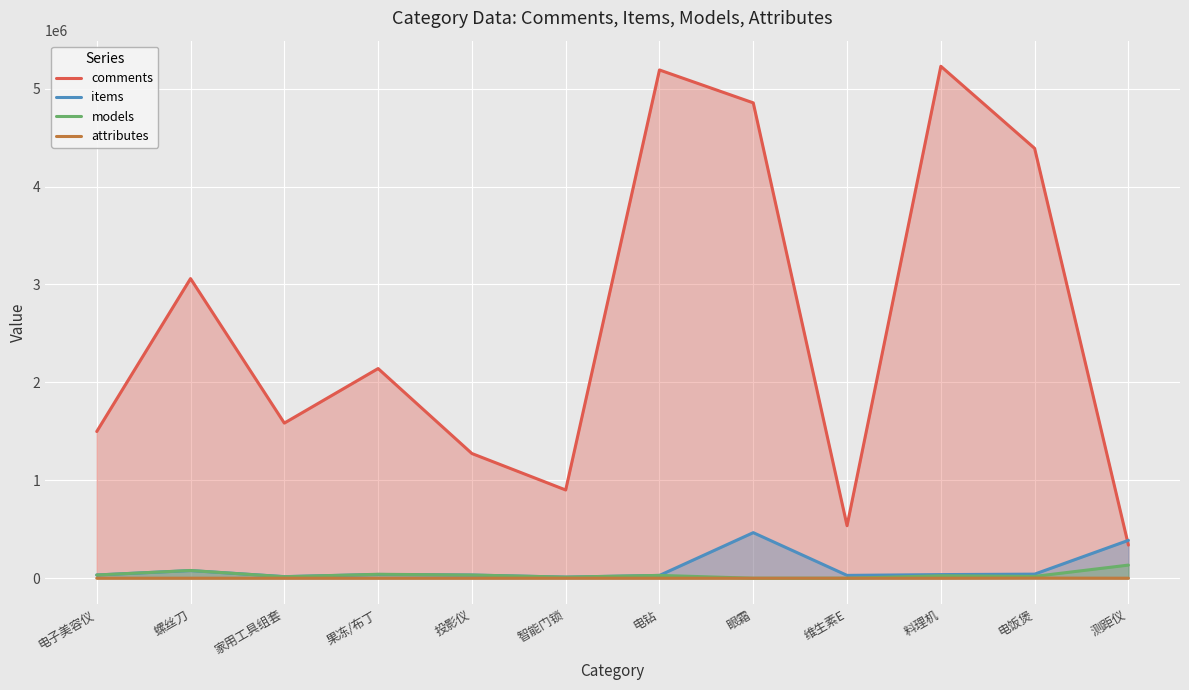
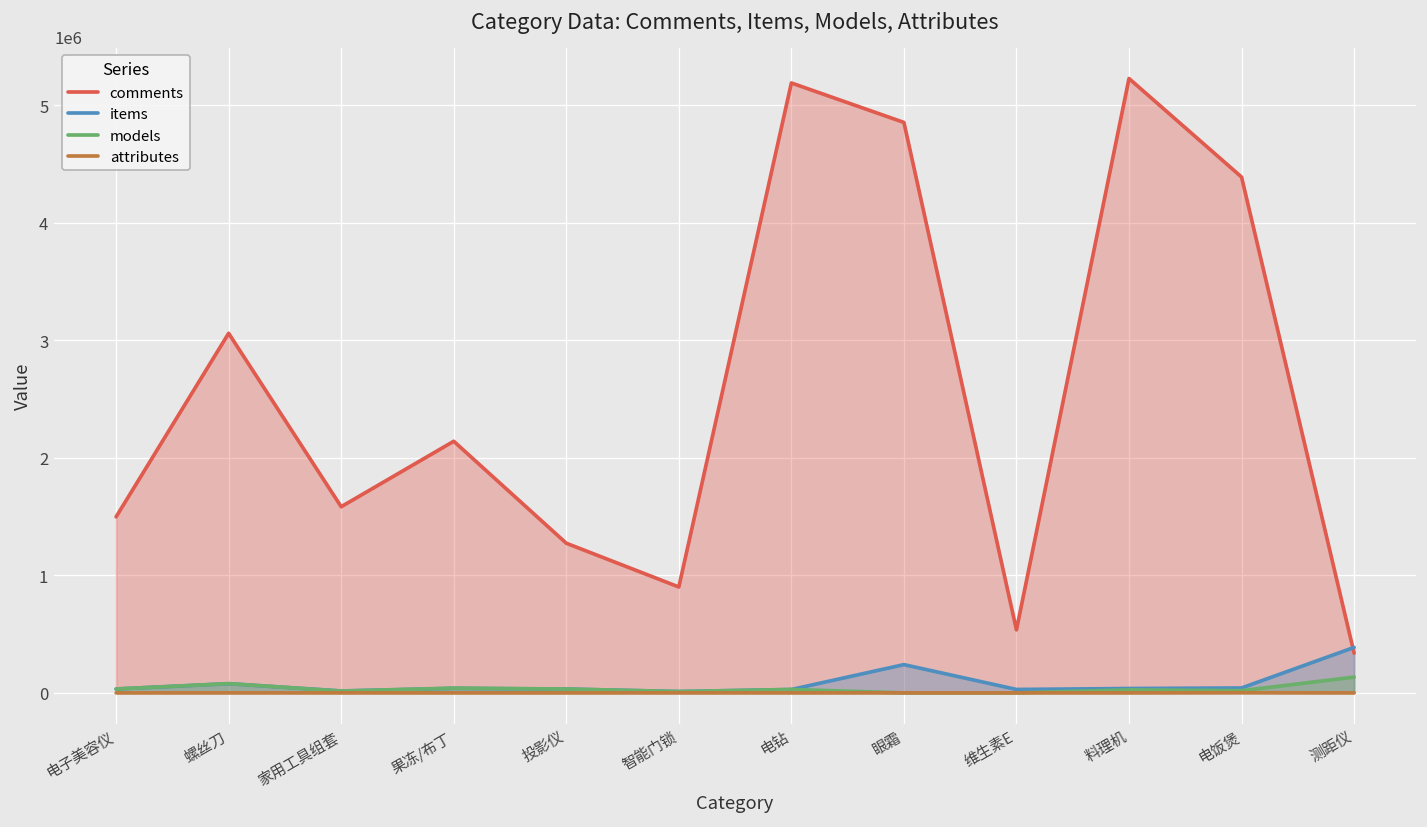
  {
    "items": {
-     "眼霜": 500000,
+     "眼霜": 200000,
      "维生素E": 0,
      "测距仪": 400000
    },
    "models": {
      "测距仪": 100000
    }
  }
